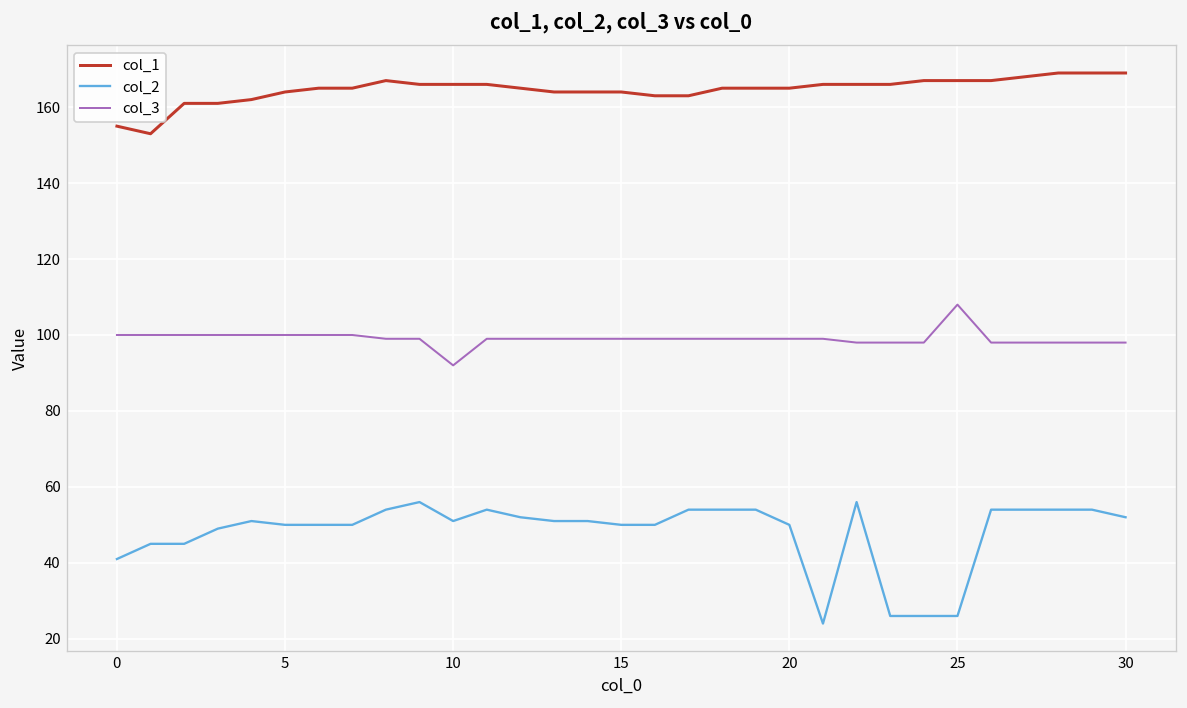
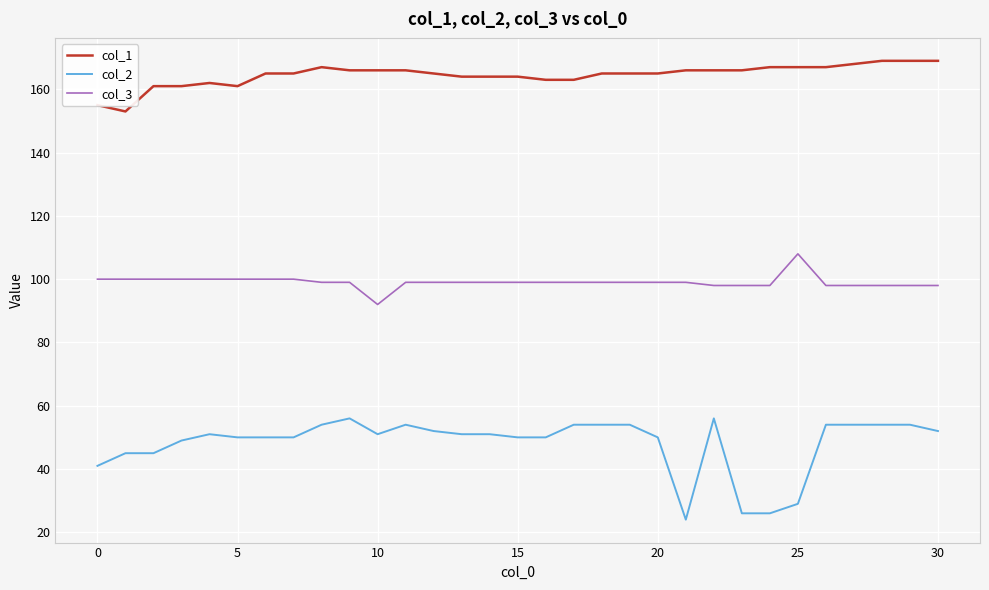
  {
    "col_1": {
-     "5": 164,
+     "5": 161,
      "10": 166,
      "15": 164,
      "20": 165,
      "25": 167,
      "30": 169
    },
    "col_2": {
      "0": 41,
      "5": 50,
      "10": 51,
      "15": 50,
      "20": 50,
-     "25": 26,
+     "25": 29,
      "30": 52
    },
    "col_3": {
      "0": 100,
      "5": 100,
      "10": 92,
      "15": 99,
      "20": 99,
      "25": 108,
      "30": 98
    }
  }
